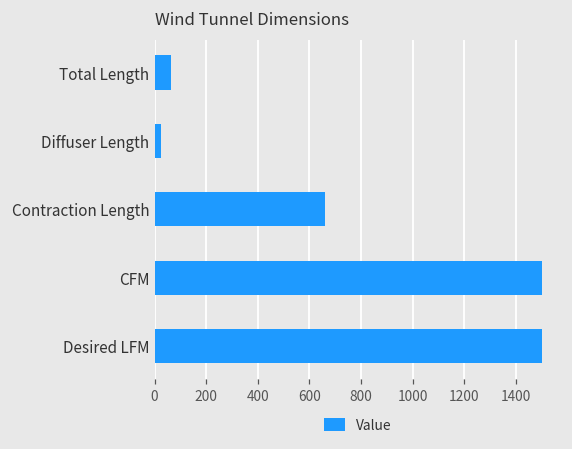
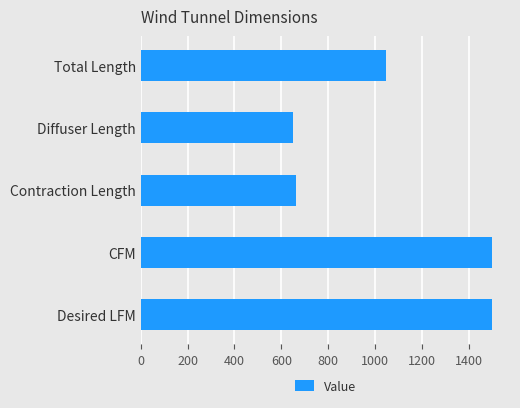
  {
-   "Total Length": 60,
-   "Diffuser Length": 30,
+   "Total Length": 1040,
+   "Diffuser Length": 650,
    "Contraction Length": 660,
    "CFM": 1500,
    "Desired LFM": 1500
  }
